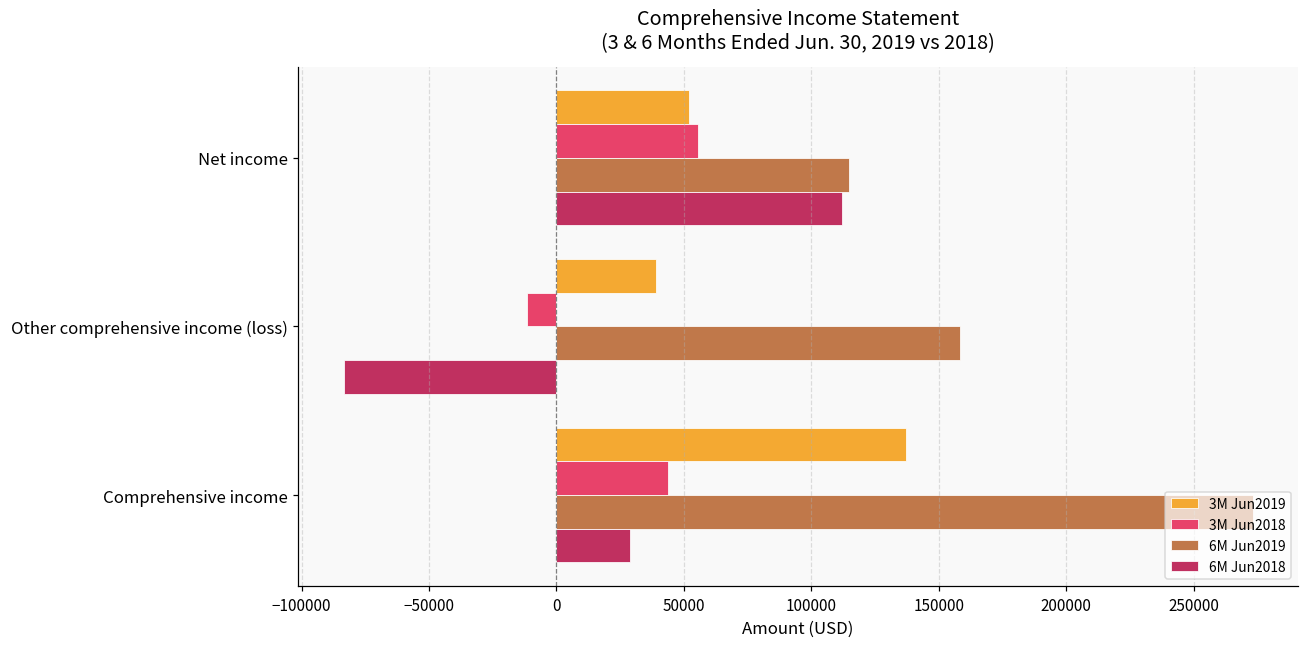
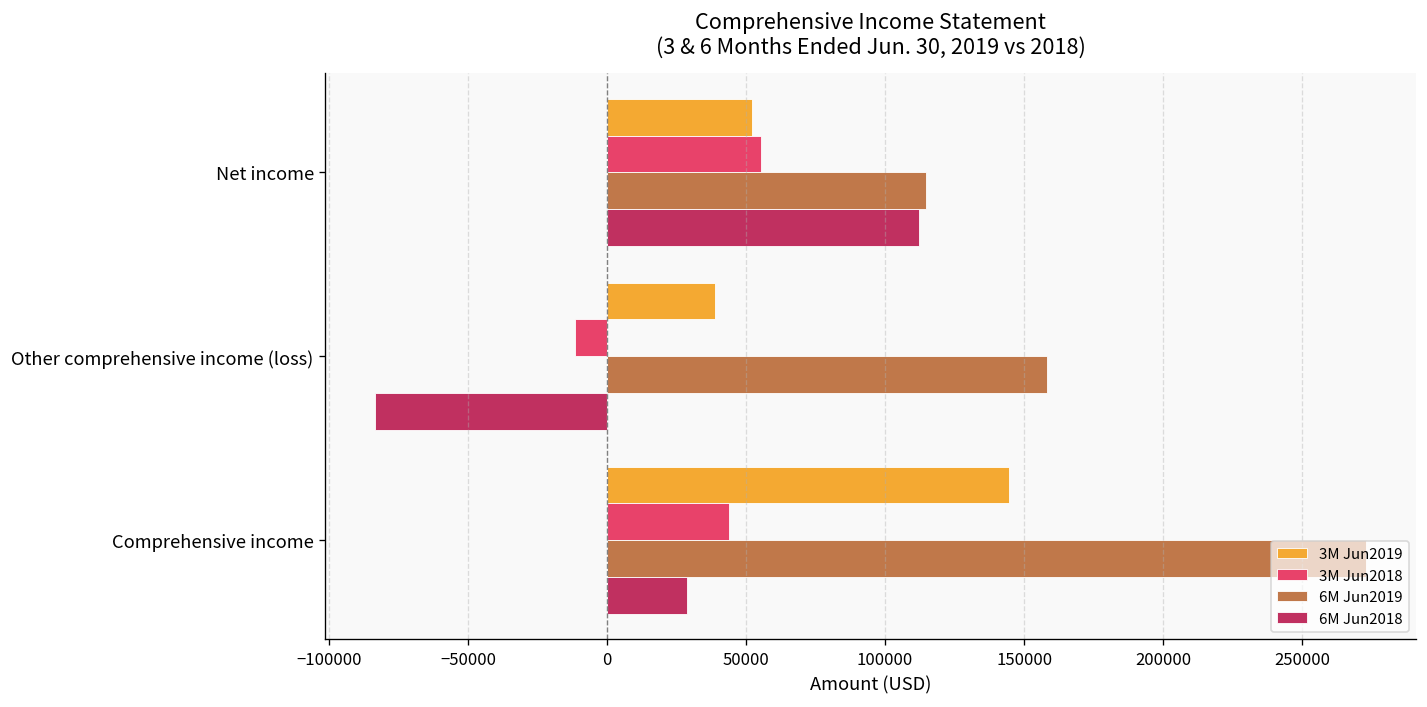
  {
    "3M Jun2019": {
      "Net income": 52000,
      "Other comprehensive income (loss)": 39000,
-     "Comprehensive income": 137000
+     "Comprehensive income": 145000
    },
    "6M Jun2019": {
      "Net income": 115000,
      "Other comprehensive income (loss)": 158000
    }
  }
